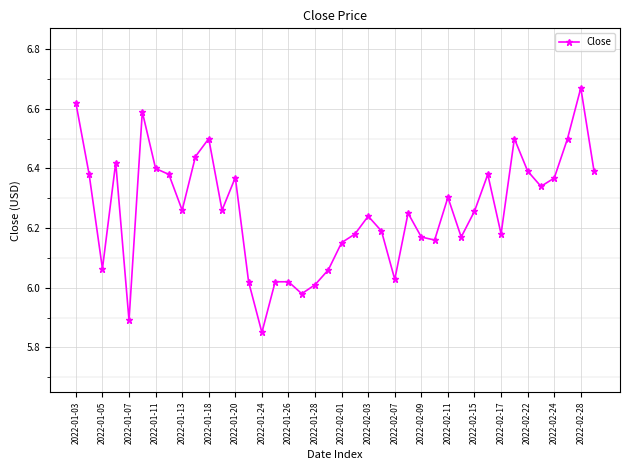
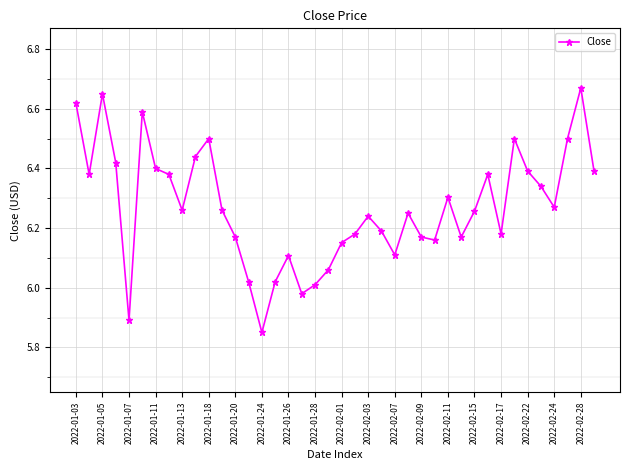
  {
    "2022-01-03": 6.62,
-   "2022-01-05": 6.06,
+   "2022-01-05": 6.65,
    "2022-01-07": 5.89,
    "2022-01-11": 6.40,
    "2022-01-13": 6.26,
    "2022-01-18": 6.50,
-   "2022-01-20": 6.37,
+   "2022-01-20": 6.17,
    "2022-01-24": 5.85,
-   "2022-01-26": 6.02,
+   "2022-01-26": 6.11,
    "2022-01-28": 6.01,
    "2022-02-01": 6.15,
    "2022-02-03": 6.24,
-   "2022-02-07": 6.03,
+   "2022-02-07": 6.11,
    "2022-02-09": 6.17,
    "2022-02-11": 6.30,
    "2022-02-15": 6.26,
    "2022-02-17": 6.18,
    "2022-02-22": 6.39,
-   "2022-02-24": 6.37,
+   "2022-02-24": 6.27,
    "2022-02-28": 6.67
  }
